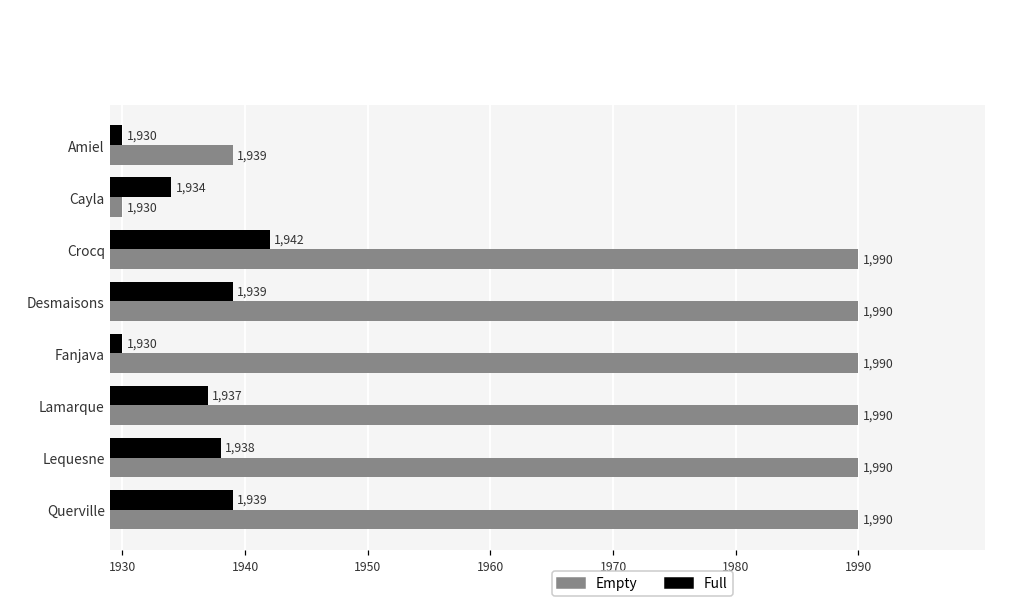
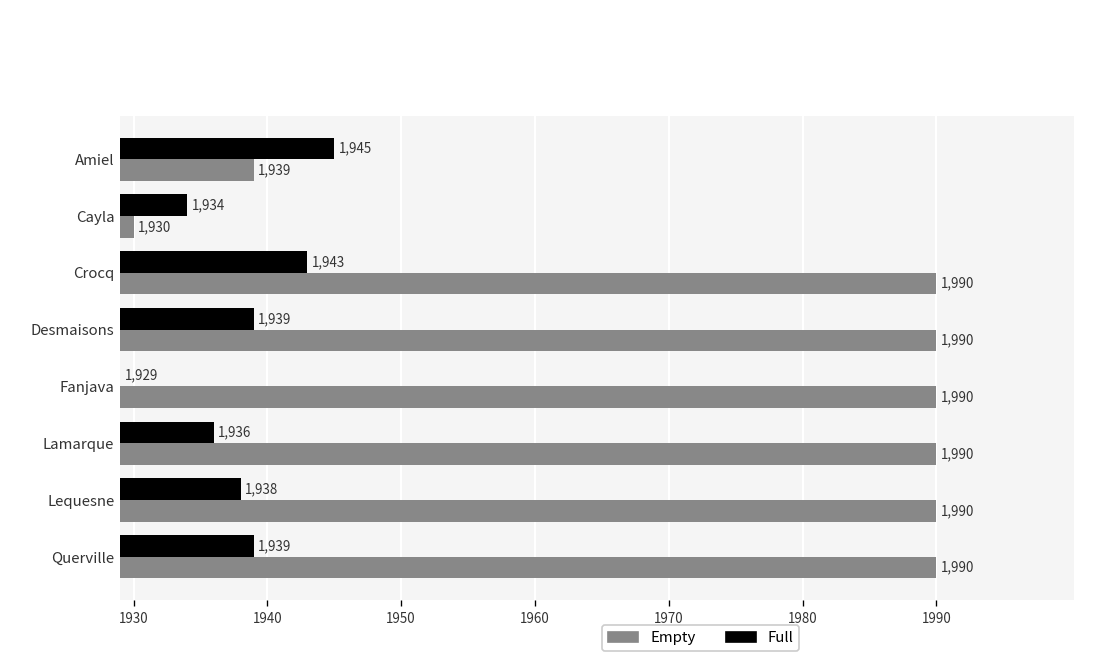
  {
    "Empty": {
      "Amiel": "1,939",
      "Cayla": "1,930",
      "Crocq": "1,990",
      "Desmaisons": "1,990",
      "Fanjava": "1,990",
      "Lamarque": "1,990",
      "Lequesne": "1,990",
      "Querville": "1,990"
    },
    "Full": {
-     "Amiel": "1,930",
+     "Amiel": "1,945",
      "Cayla": "1,934",
-     "Crocq": "1,942",
+     "Crocq": "1,943",
      "Desmaisons": "1,939",
-     "Fanjava": "1,930",
-     "Lamarque": "1,937",
+     "Fanjava": "1,929",
+     "Lamarque": "1,936",
      "Lequesne": "1,938",
      "Querville": "1,939"
    }
  }
